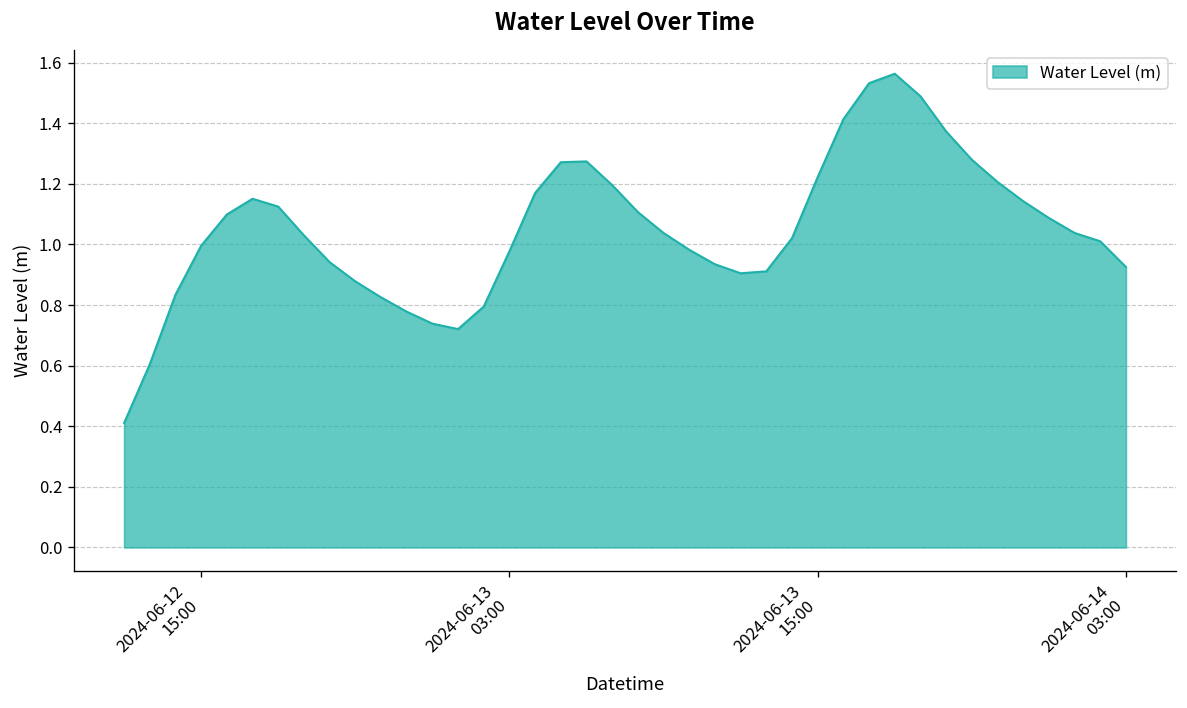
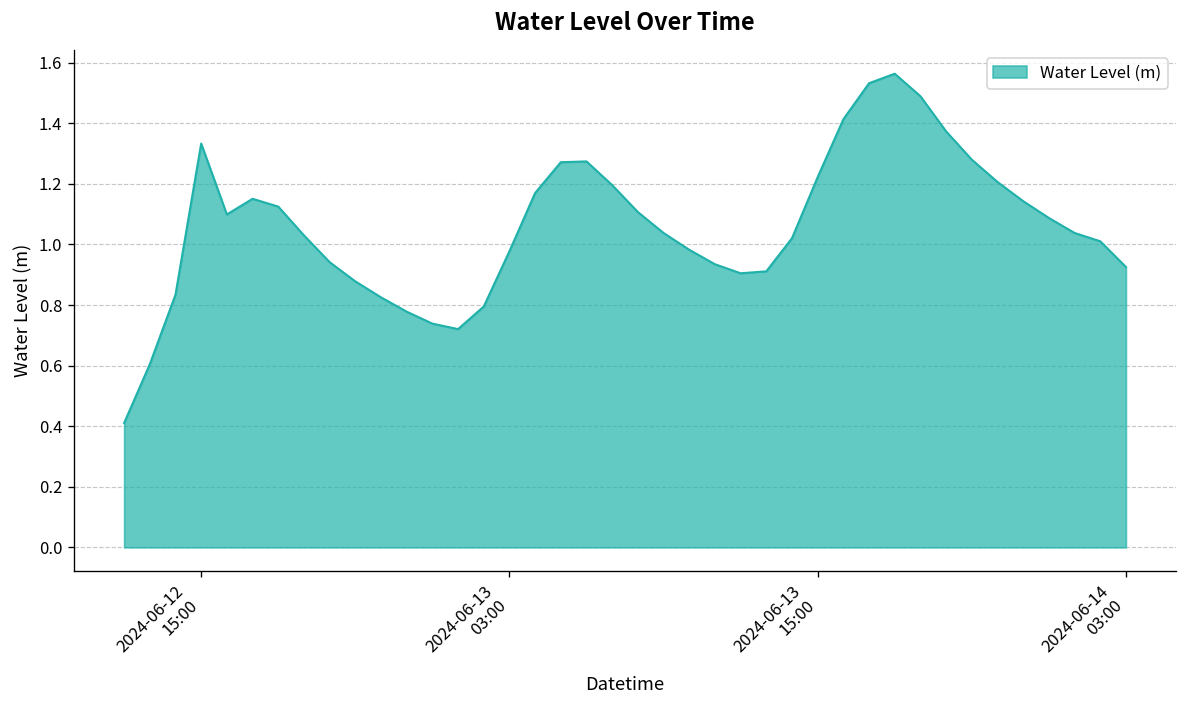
  {
-   "2024-06-12 15:00": 1.00,
+   "2024-06-12 15:00": 1.33,
    "2024-06-13 03:00": 0.98,
    "2024-06-13 15:00": 1.22,
    "2024-06-14 03:00": 0.93
  }
